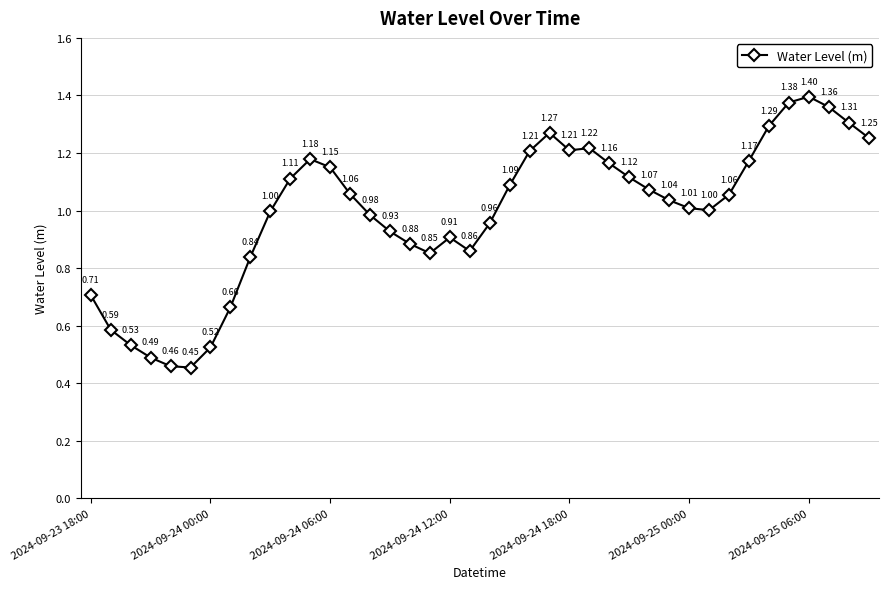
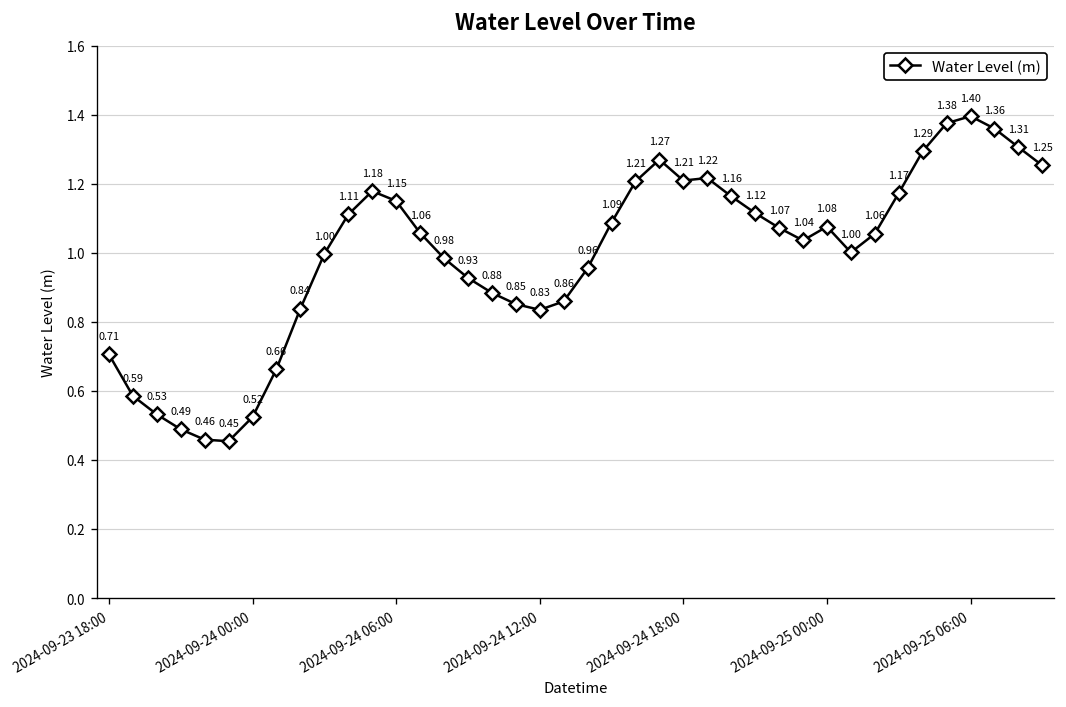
  {
    "2024-09-23 18:00": 0.71,
    "2024-09-24 00:00": 0.52,
    "2024-09-24 06:00": 1.15,
-   "2024-09-24 12:00": 0.91,
+   "2024-09-24 12:00": 0.83,
    "2024-09-24 18:00": 1.21,
-   "2024-09-25 00:00": 1.01,
+   "2024-09-25 00:00": 1.08,
    "2024-09-25 06:00": 1.40
  }
